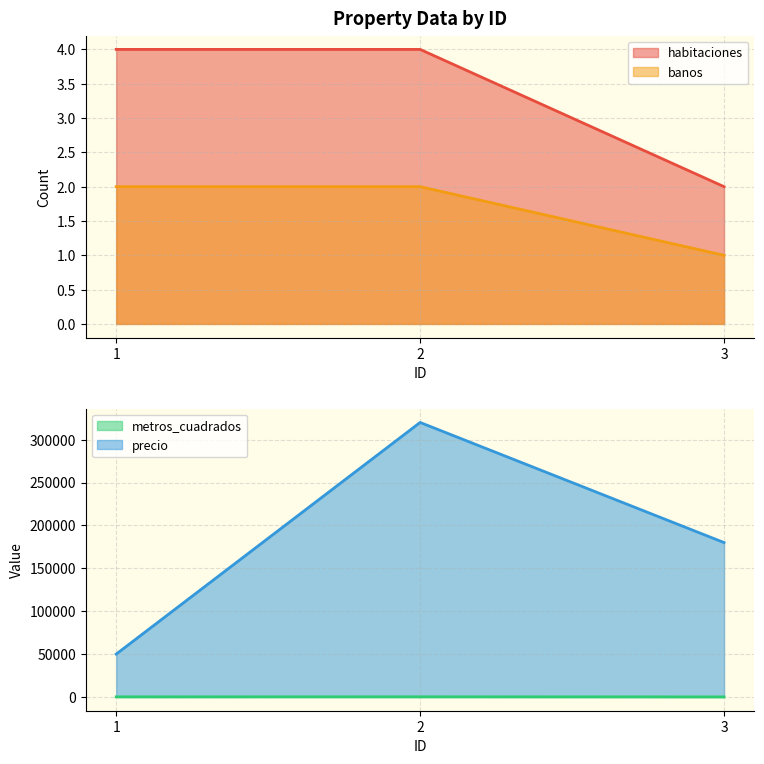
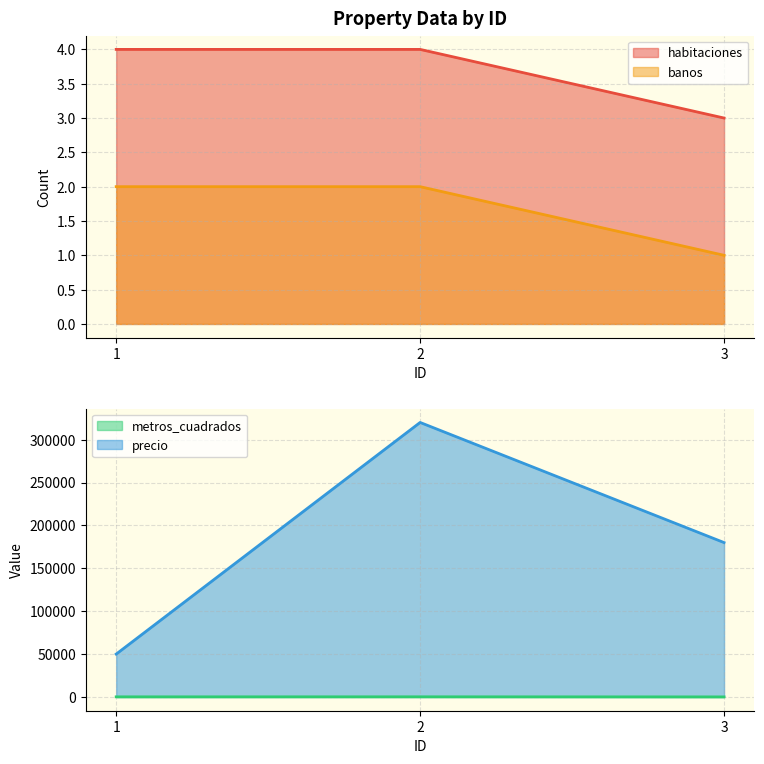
  {
    "Property Data by ID": {
      "habitaciones": {
        "1": 4,
        "2": 4,
-       "3": 2
+       "3": 3
      },
      "banos": {
        "1": 2,
        "2": 2,
        "3": 1
      }
    }
  }
